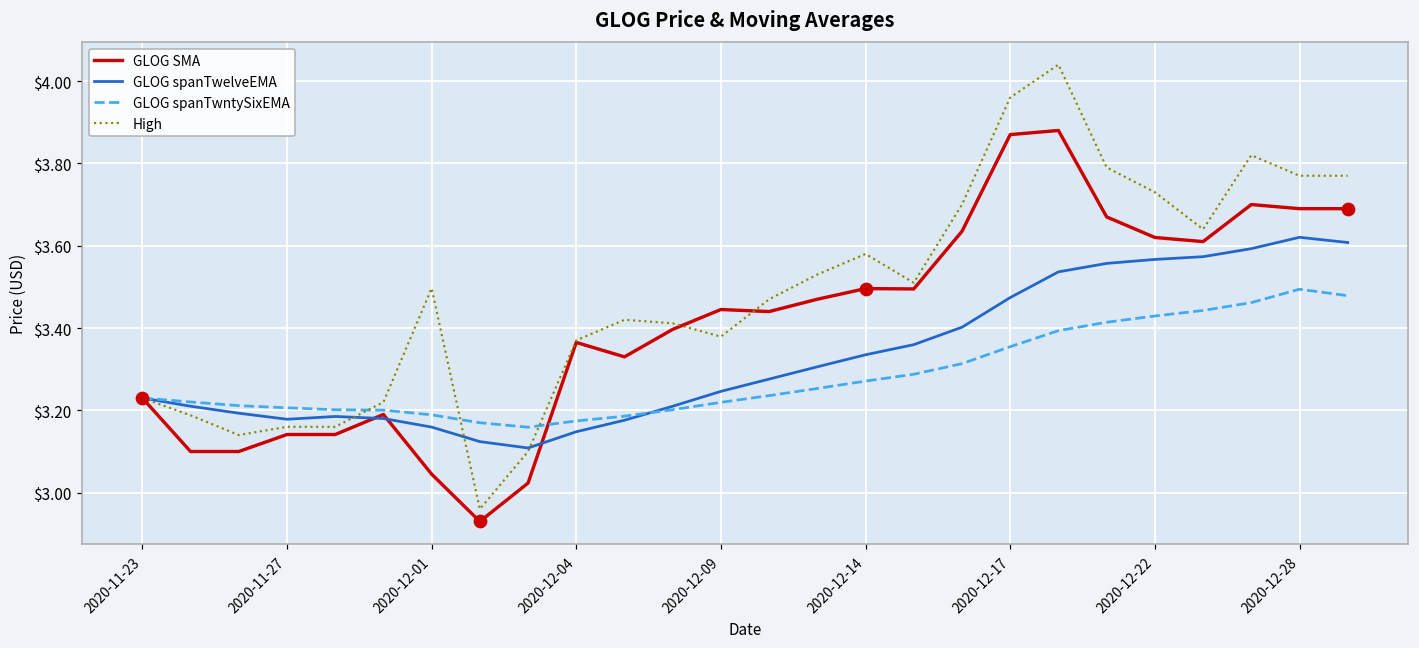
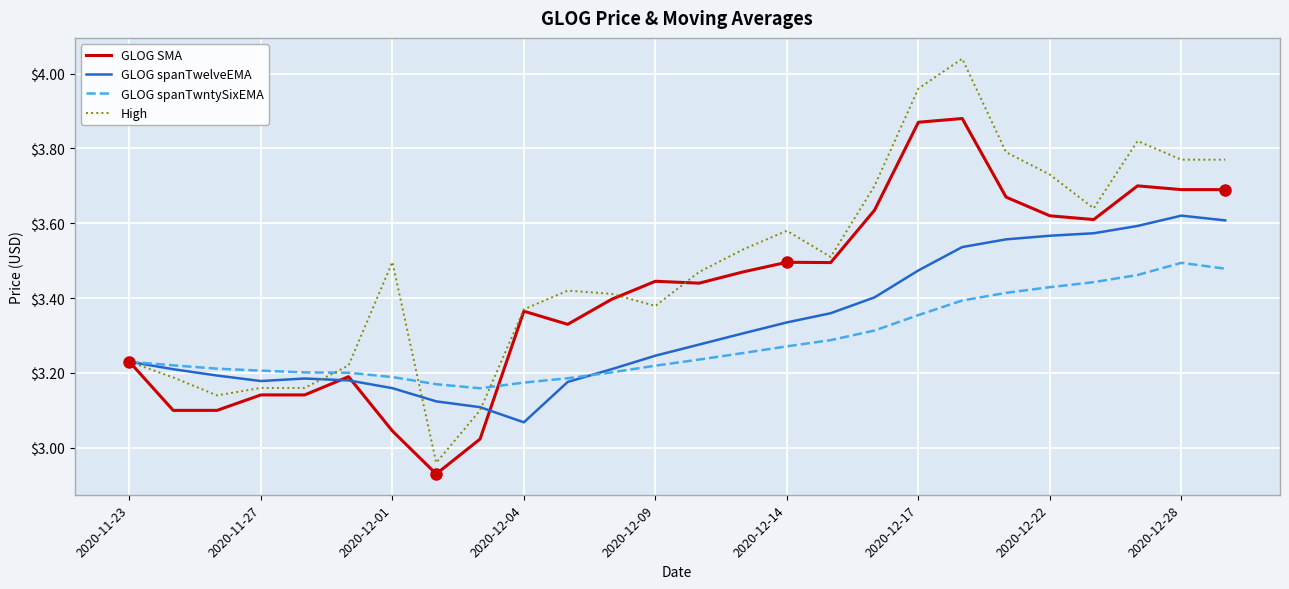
  {
    "GLOG spanTwelveEMA": {
      "2020-12-01": "$3.16",
-     "2020-12-04": "$3.15",
+     "2020-12-04": "$3.07",
      "2020-12-09": "$3.25",
      "2020-12-14": "$3.34",
      "2020-12-17": "$3.47",
      "2020-12-22": "$3.57"
    },
    "GLOG spanTwntySixEMA": {
      "2020-12-01": "$3.19",
      "2020-12-04": "$3.17",
      "2020-12-09": "$3.22",
      "2020-12-14": "$3.27",
      "2020-12-17": "$3.35",
      "2020-12-22": "$3.43"
    },
    "High": {
      "2020-12-01": "$3.50",
      "2020-12-09": "$3.38",
      "2020-12-14": "$3.58",
      "2020-12-17": "$3.96",
      "2020-12-22": "$3.73"
    }
  }
